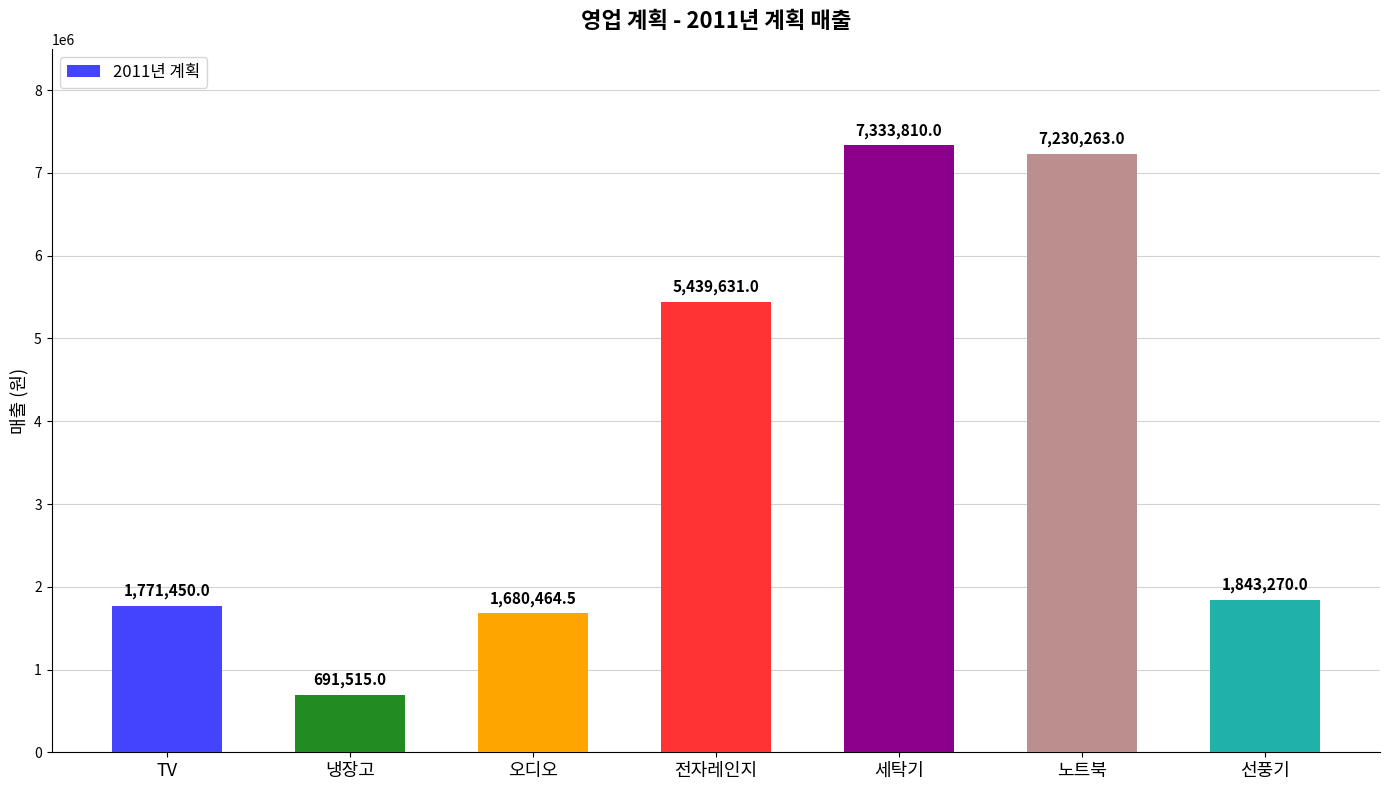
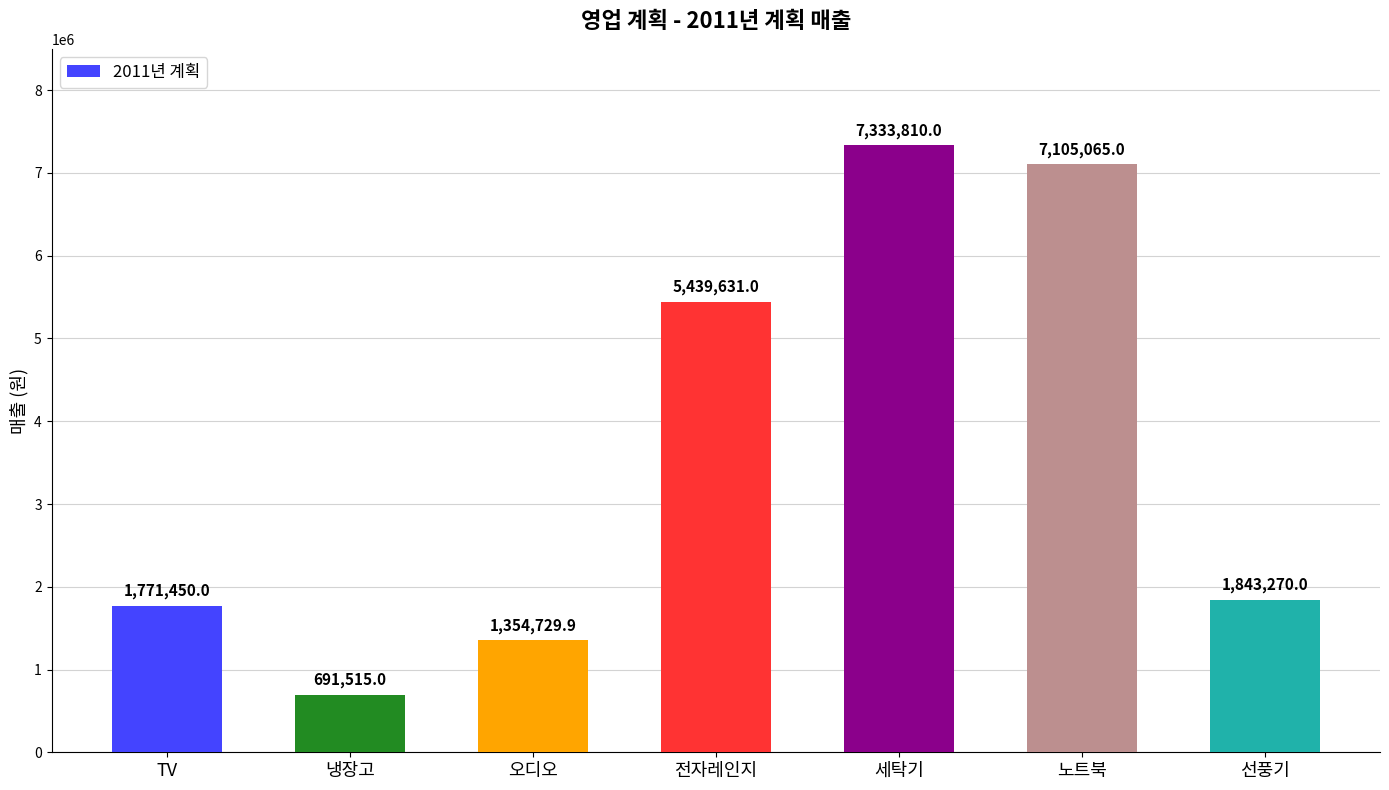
  {
    "TV": "1,771,450.0",
    "냉장고": "691,515.0",
-   "오디오": "1,680,464.5",
+   "오디오": "1,354,729.9",
    "전자레인지": "5,439,631.0",
    "세탁기": "7,333,810.0",
-   "노트북": "7,230,263.0",
+   "노트북": "7,105,065.0",
    "선풍기": "1,843,270.0"
  }
